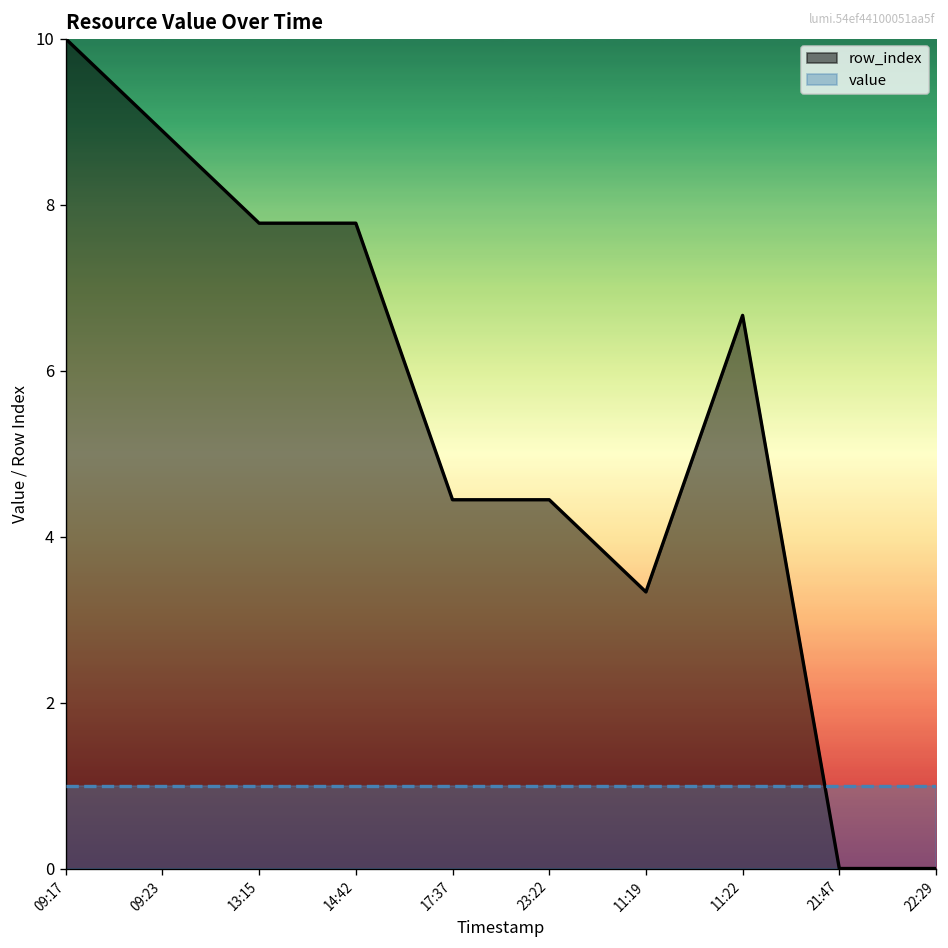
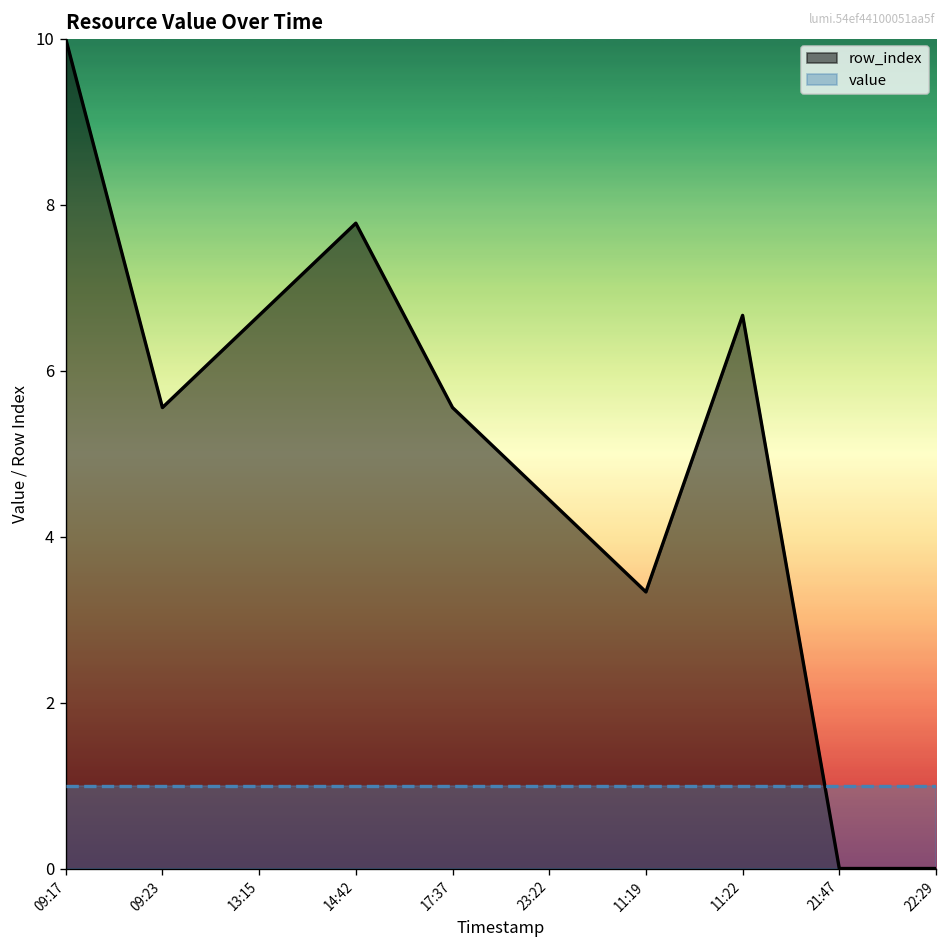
  {
    "row_index": {
      "09:17": 10.0,
-     "09:23": 8.9,
-     "13:15": 7.8,
+     "09:23": 5.6,
+     "13:15": 6.7,
      "14:42": 7.8,
-     "17:37": 4.4,
+     "17:37": 5.6,
      "23:22": 4.4,
      "11:19": 3.3,
      "11:22": 6.7,
      "21:47": 0.0,
      "22:29": 0.0
    },
    "value": {
      "09:17": 1.0,
      "09:23": 1.0,
      "13:15": 1.0,
      "14:42": 1.0,
      "17:37": 1.0,
      "23:22": 1.0,
      "11:19": 1.0,
      "11:22": 1.0,
      "21:47": 1.0,
      "22:29": 1.0
    }
  }
